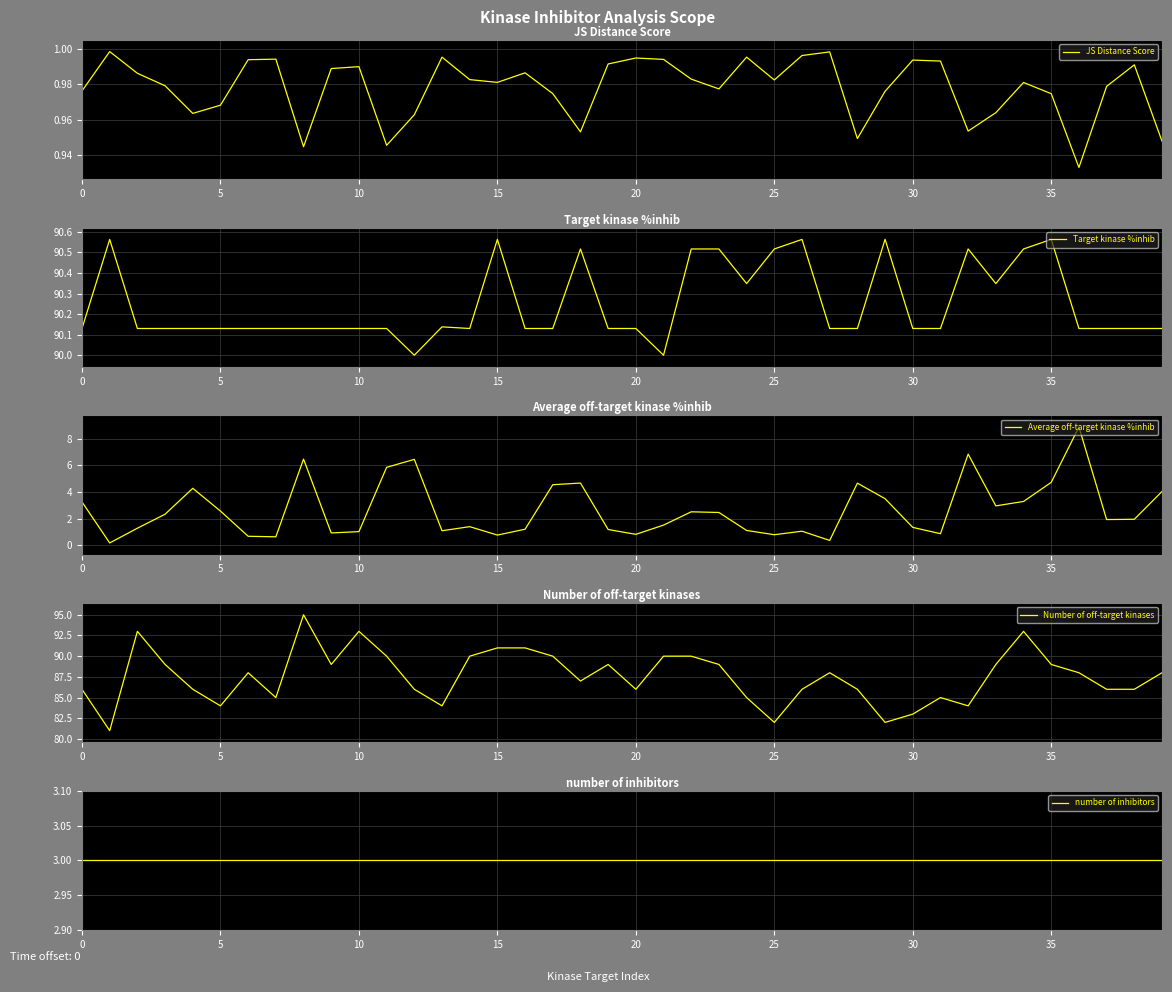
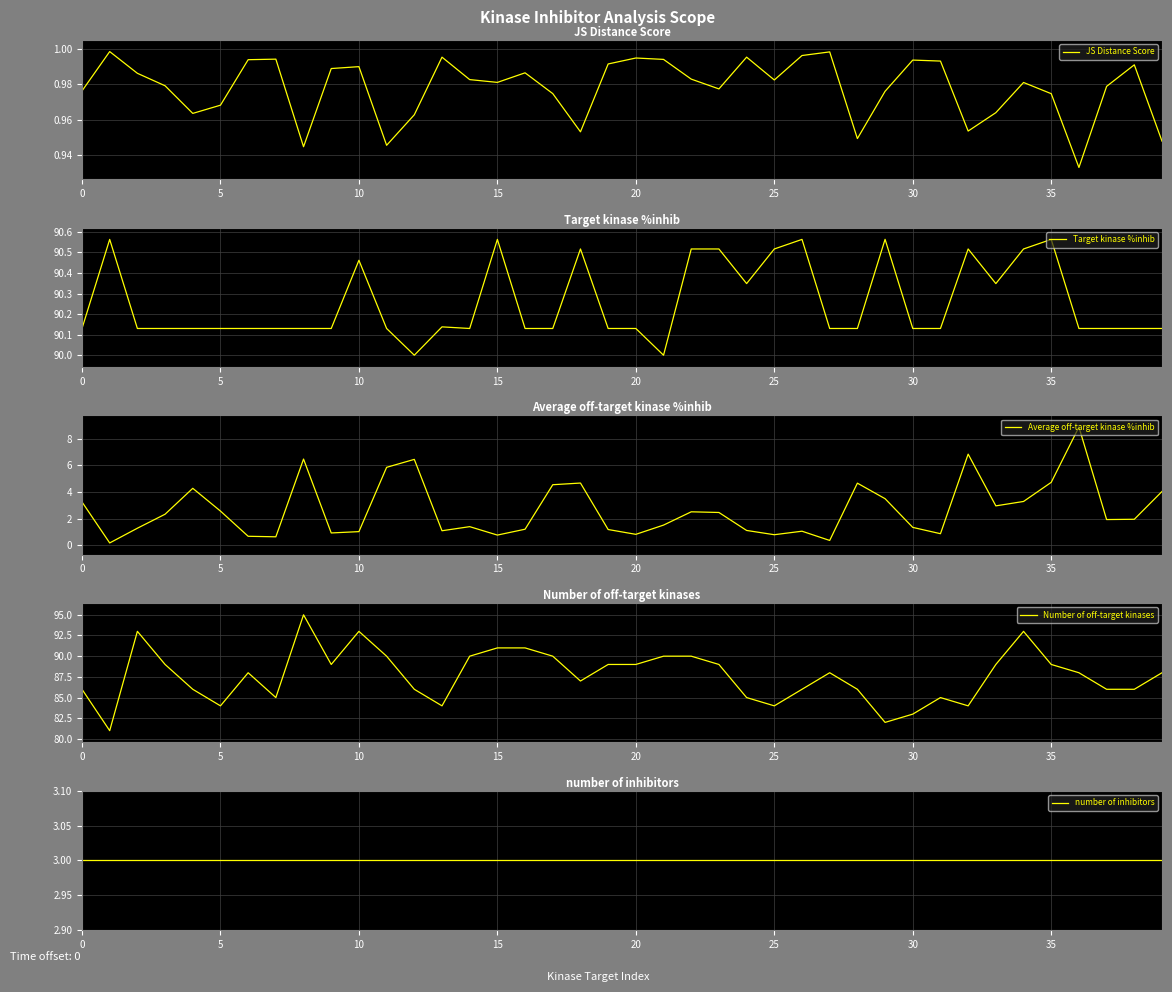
  {
    "JS Distance Score": {
      "0": 0.976,
      "5": 0.968,
      "10": 0.990,
      "15": 0.981,
      "20": 0.995,
      "25": 0.983,
      "30": 0.994,
      "35": 0.975
    },
    "Target kinase %inhib": {
      "0": 90.13,
      "5": 90.13,
-     "10": 90.13,
+     "10": 90.46,
      "15": 90.56,
      "20": 90.13,
      "25": 90.52,
      "30": 90.13
    },
    "Average off-target kinase %inhib": {
      "0": 3.3,
      "5": 2.6,
      "10": 1.0,
      "15": 0.8,
      "20": 0.8,
      "25": 0.8,
      "30": 1.4,
      "35": 4.7
    },
    "Number of off-target kinases": {
      "0": 86,
      "5": 84,
      "10": 93,
      "15": 91,
-     "20": 86,
-     "25": 82,
+     "20": 89,
+     "25": 84,
      "30": 83,
      "35": 89
    },
    "number of inhibitors": {
      "0": 3.00,
      "5": 3.00,
      "10": 3.00,
      "15": 3.00,
      "20": 3.00,
      "25": 3.00,
      "30": 3.00,
      "35": 3.00
    }
  }
